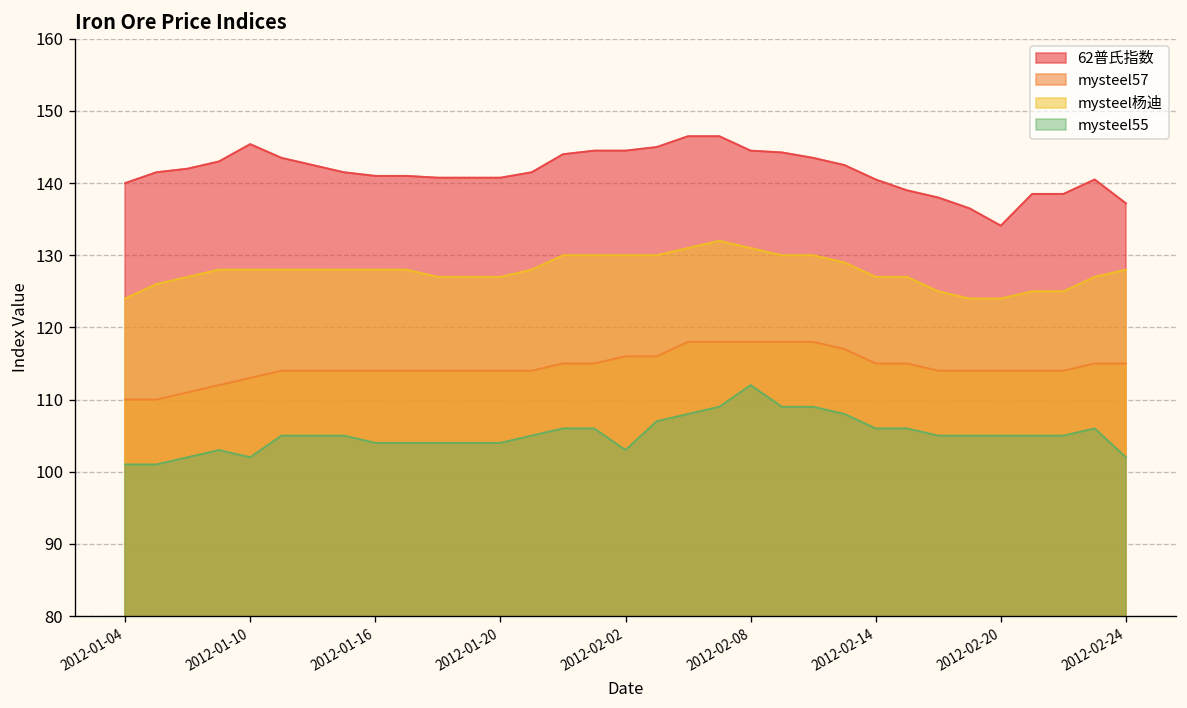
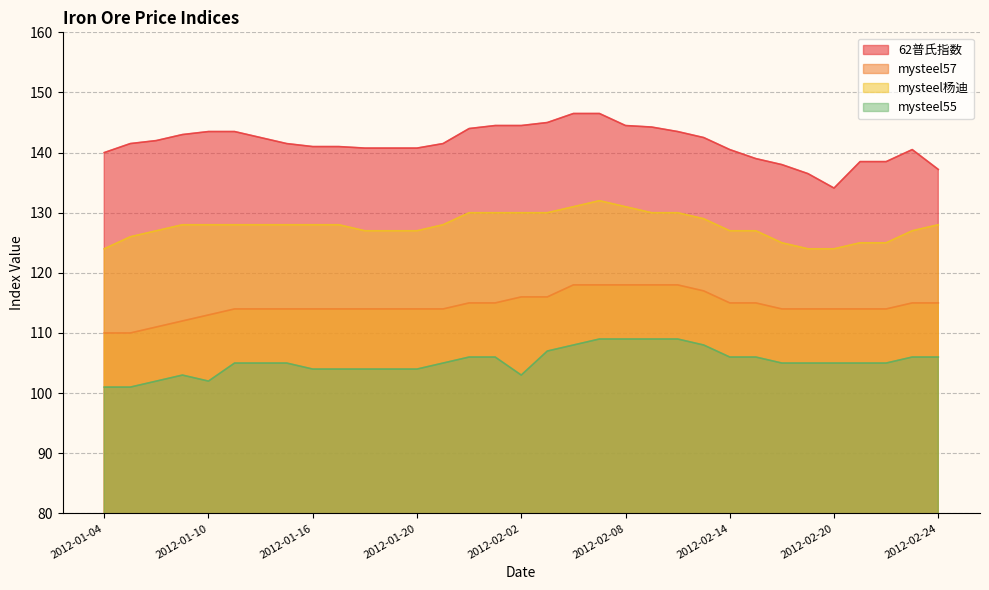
  {
    "62普氏指数": {
      "2012-01-04": 140,
-     "2012-01-10": 145,
+     "2012-01-10": 144,
      "2012-01-16": 141,
      "2012-01-20": 141,
      "2012-02-02": 145,
      "2012-02-08": 145,
      "2012-02-14": 141,
      "2012-02-20": 134,
      "2012-02-24": 137
    },
    "mysteel55": {
      "2012-01-04": 101,
      "2012-01-10": 102,
      "2012-01-16": 104,
      "2012-01-20": 104,
      "2012-02-02": 103,
-     "2012-02-08": 112,
+     "2012-02-08": 109,
      "2012-02-14": 106,
      "2012-02-20": 105,
-     "2012-02-24": 102
+     "2012-02-24": 106
    }
  }
